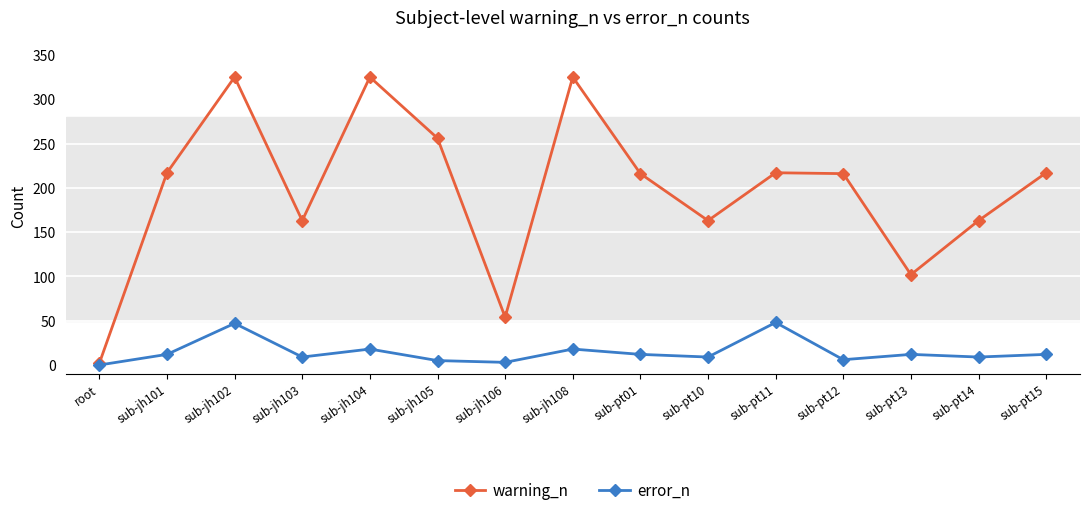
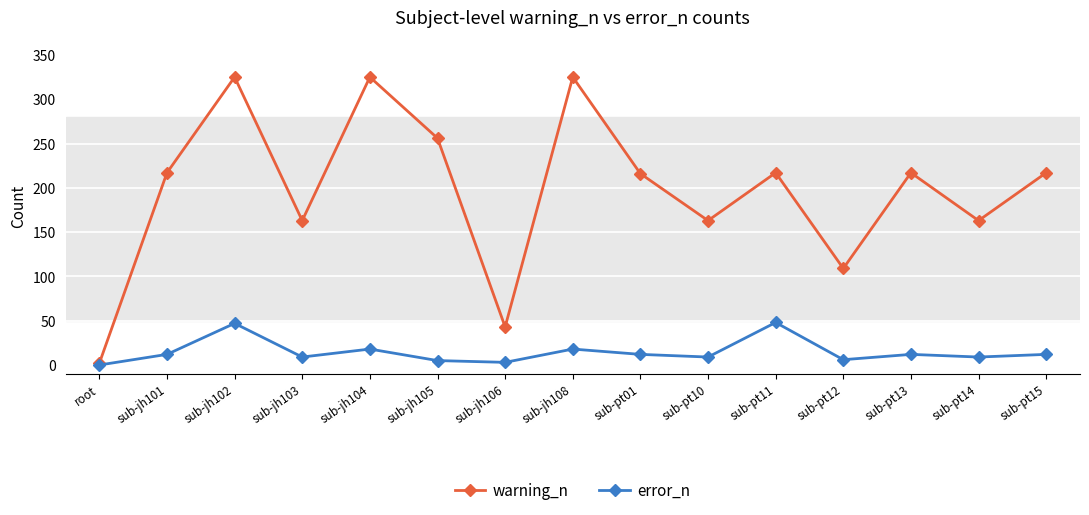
  {
    "warning_n": {
      "sub-jh101": 220,
      "sub-jh102": 330,
      "sub-jh103": 160,
      "sub-jh104": 330,
      "sub-jh105": 260,
-     "sub-jh106": 50,
+     "sub-jh106": 40,
      "sub-jh108": 330,
      "sub-pt01": 220,
      "sub-pt10": 160,
      "sub-pt11": 220,
-     "sub-pt12": 220,
-     "sub-pt13": 100,
+     "sub-pt12": 110,
+     "sub-pt13": 220,
      "sub-pt14": 160,
      "sub-pt15": 220
    },
    "error_n": {
      "sub-jh101": 10,
      "sub-jh102": 50,
      "sub-jh103": 10,
      "sub-jh104": 20,
      "sub-jh105": 10,
      "sub-jh106": 0,
      "sub-jh108": 20,
      "sub-pt01": 10,
      "sub-pt10": 10,
      "sub-pt11": 50,
      "sub-pt12": 10,
      "sub-pt13": 10,
      "sub-pt14": 10,
      "sub-pt15": 10
    }
  }
